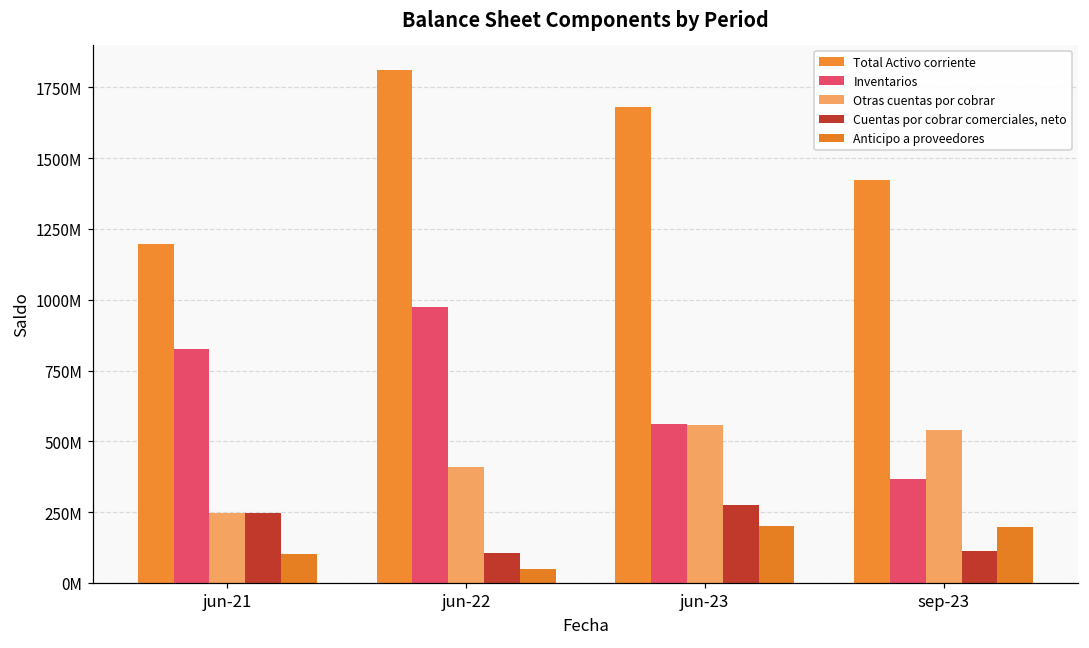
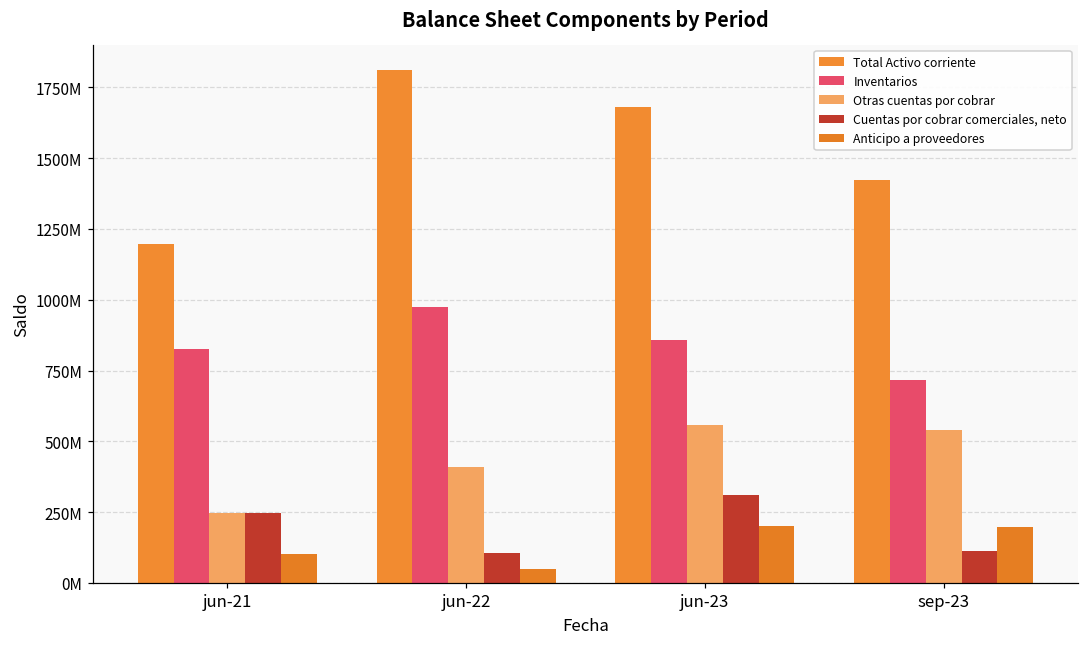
  {
    "Inventarios": {
      "jun-21": 830000000,
      "jun-22": 970000000,
-     "jun-23": 560000000,
-     "sep-23": 370000000
+     "jun-23": 860000000,
+     "sep-23": 720000000
    },
    "Cuentas por cobrar comerciales, neto": {
      "jun-21": 250000000,
      "jun-22": 100000000,
-     "jun-23": 270000000,
+     "jun-23": 310000000,
      "sep-23": 110000000
    }
  }
